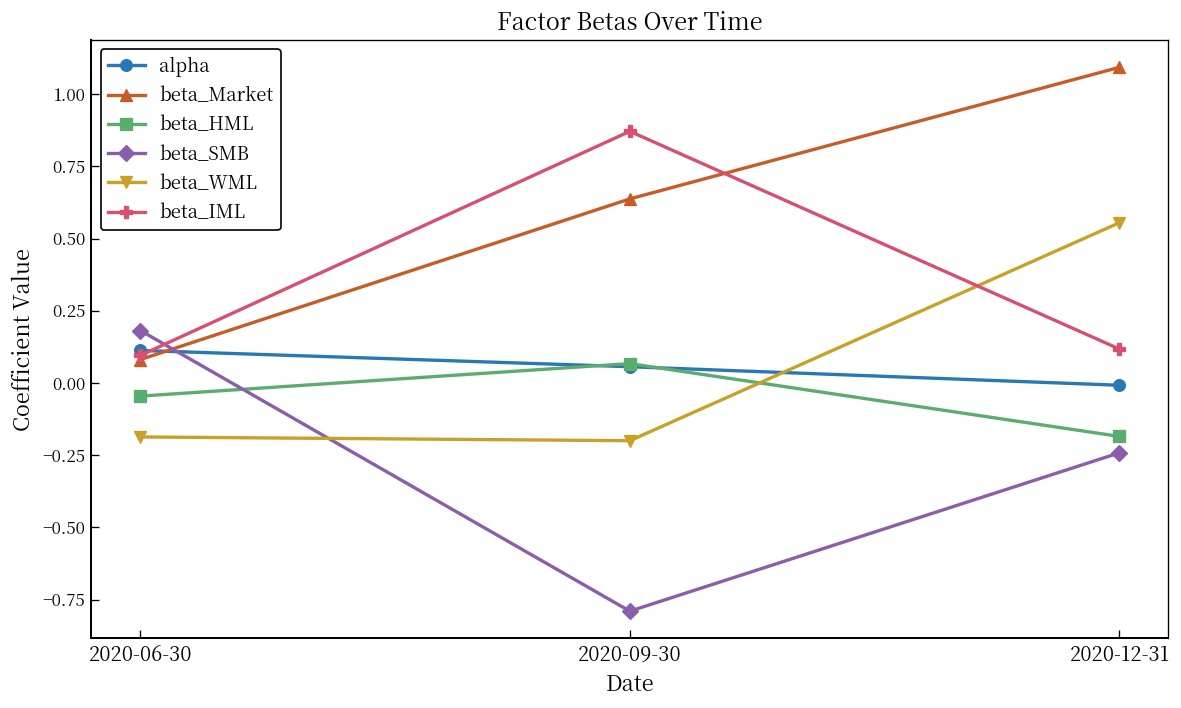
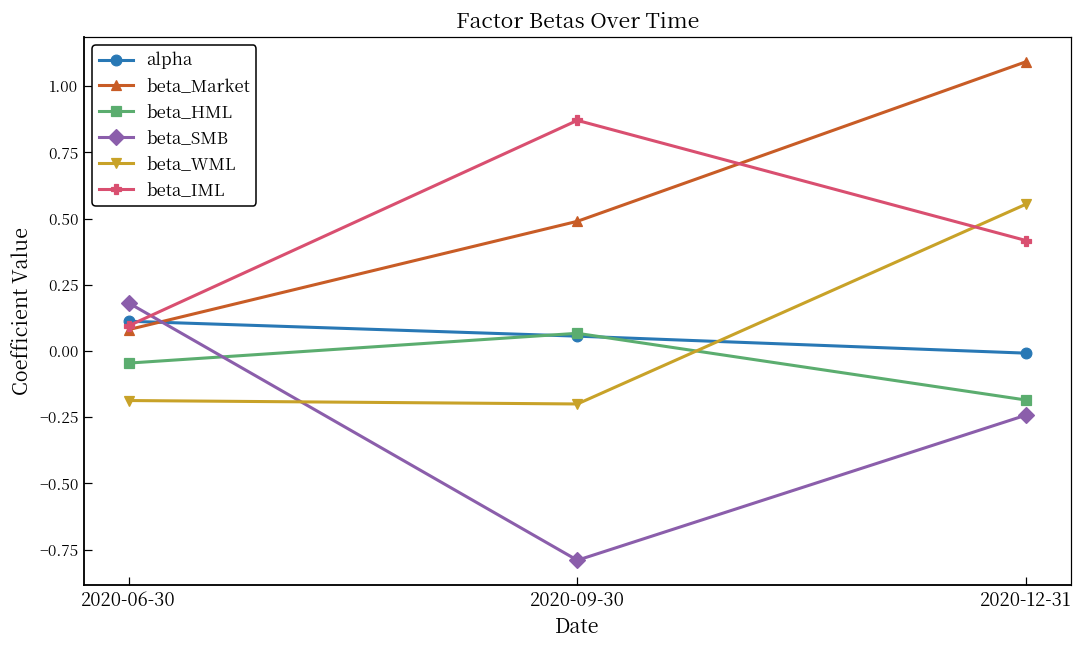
  {
    "alpha": {
      "2020-06-30": 0.11,
      "2020-09-30": 0.06,
      "2020-12-31": -0.01
    },
    "beta_Market": {
      "2020-06-30": 0.08,
-     "2020-09-30": 0.64,
+     "2020-09-30": 0.49,
      "2020-12-31": 1.09
    },
    "beta_HML": {
      "2020-06-30": -0.05,
      "2020-09-30": 0.07,
      "2020-12-31": -0.19
    },
    "beta_SMB": {
      "2020-06-30": 0.18,
      "2020-09-30": -0.79,
      "2020-12-31": -0.24
    },
    "beta_WML": {
      "2020-06-30": -0.19,
      "2020-09-30": -0.20,
      "2020-12-31": 0.55
    },
    "beta_IML": {
      "2020-06-30": 0.10,
      "2020-09-30": 0.87,
-     "2020-12-31": 0.12
+     "2020-12-31": 0.42
    }
  }
